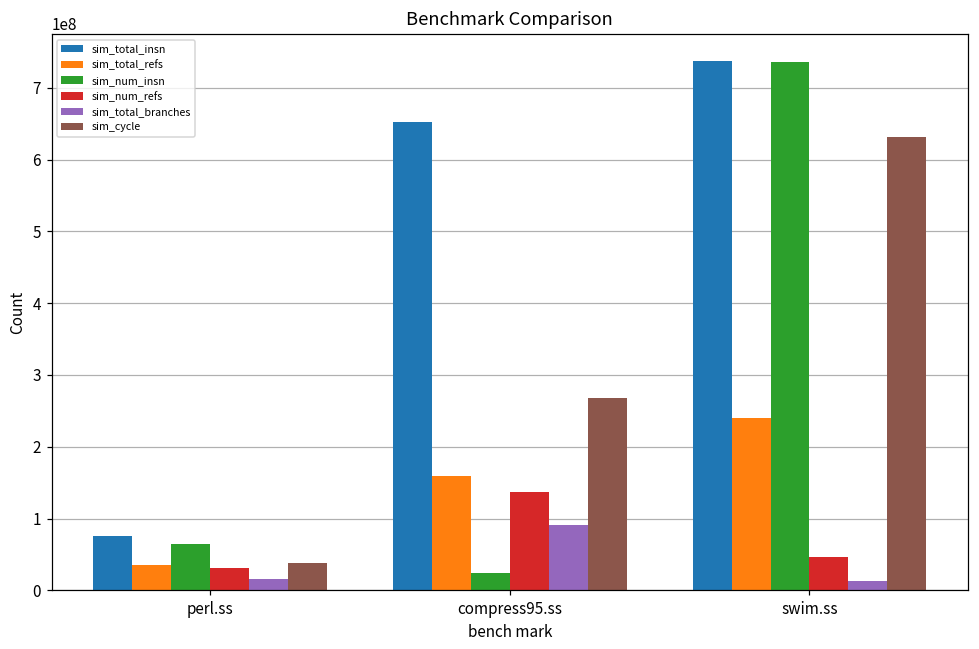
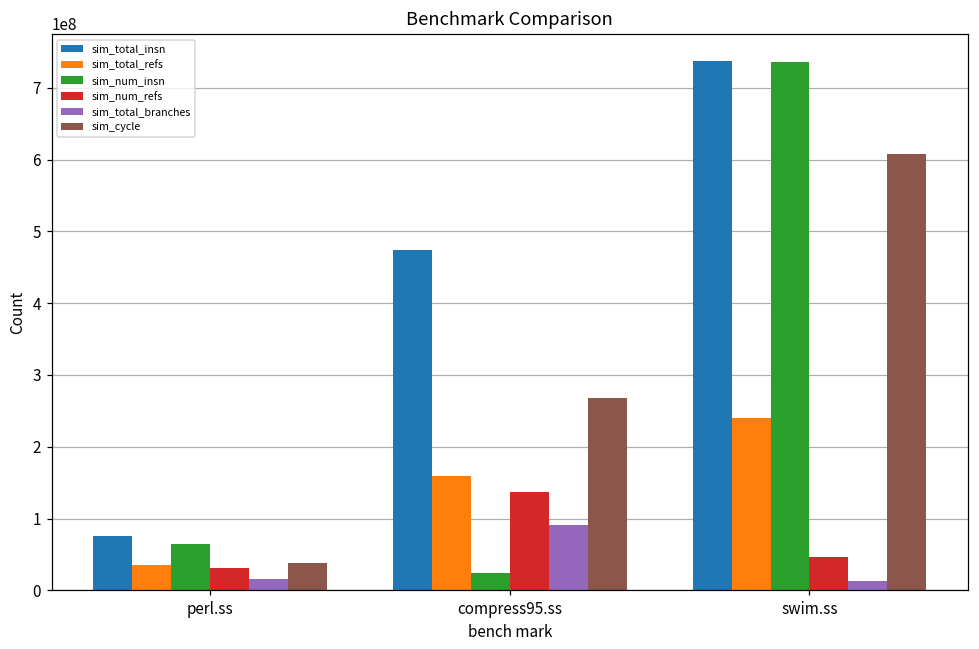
  {
    "sim_total_insn": {
      "perl.ss": 80000000,
-     "compress95.ss": 650000000,
+     "compress95.ss": 470000000,
      "swim.ss": 740000000
    },
    "sim_total_refs": {
      "perl.ss": 40000000,
      "compress95.ss": 160000000,
      "swim.ss": 240000000
    },
    "sim_num_insn": {
      "perl.ss": 70000000,
      "compress95.ss": 20000000,
      "swim.ss": 740000000
    },
    "sim_num_refs": {
      "perl.ss": 30000000,
      "compress95.ss": 140000000,
      "swim.ss": 50000000
    },
    "sim_total_branches": {
      "perl.ss": 20000000,
      "compress95.ss": 90000000,
      "swim.ss": 10000000
    },
    "sim_cycle": {
      "perl.ss": 40000000,
      "compress95.ss": 270000000,
-     "swim.ss": 630000000
+     "swim.ss": 610000000
    }
  }
